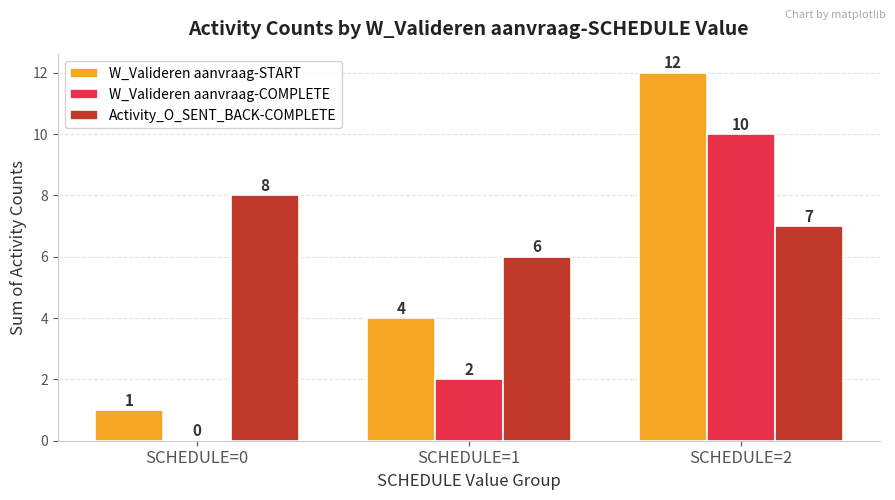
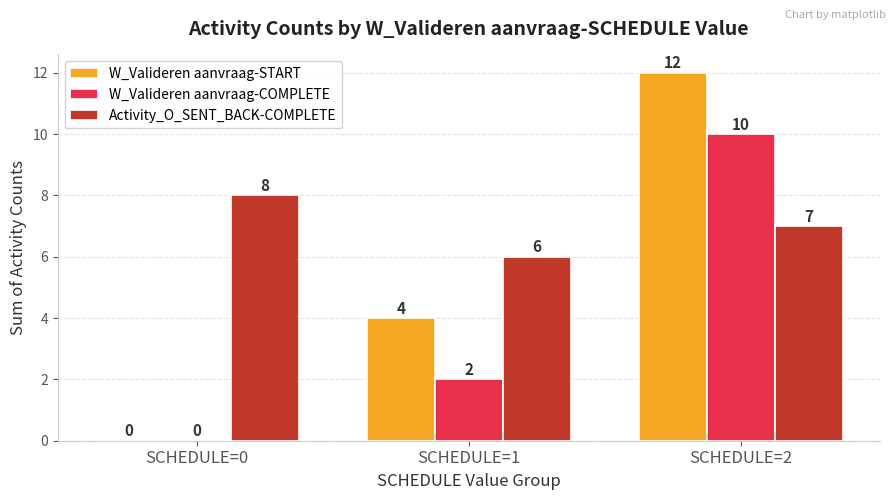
  {
    "W_Valideren aanvraag-START": {
-     "SCHEDULE=0": 1,
+     "SCHEDULE=0": 0,
      "SCHEDULE=1": 4,
      "SCHEDULE=2": 12
    }
  }
